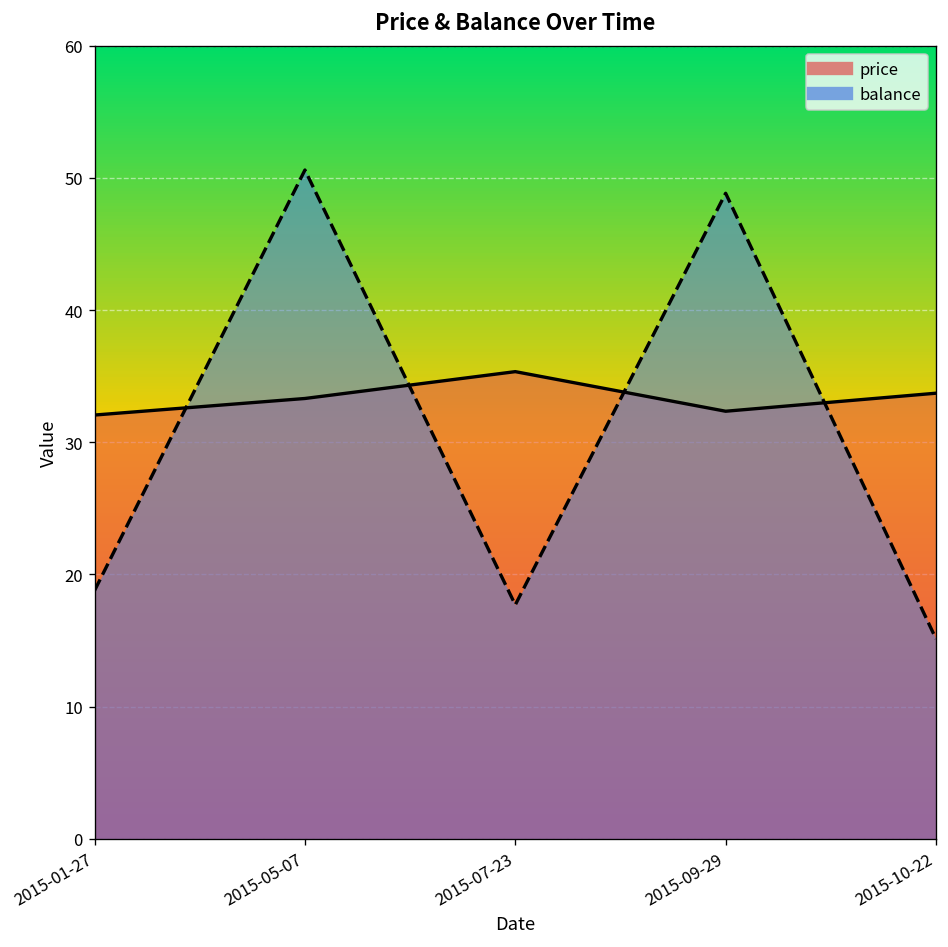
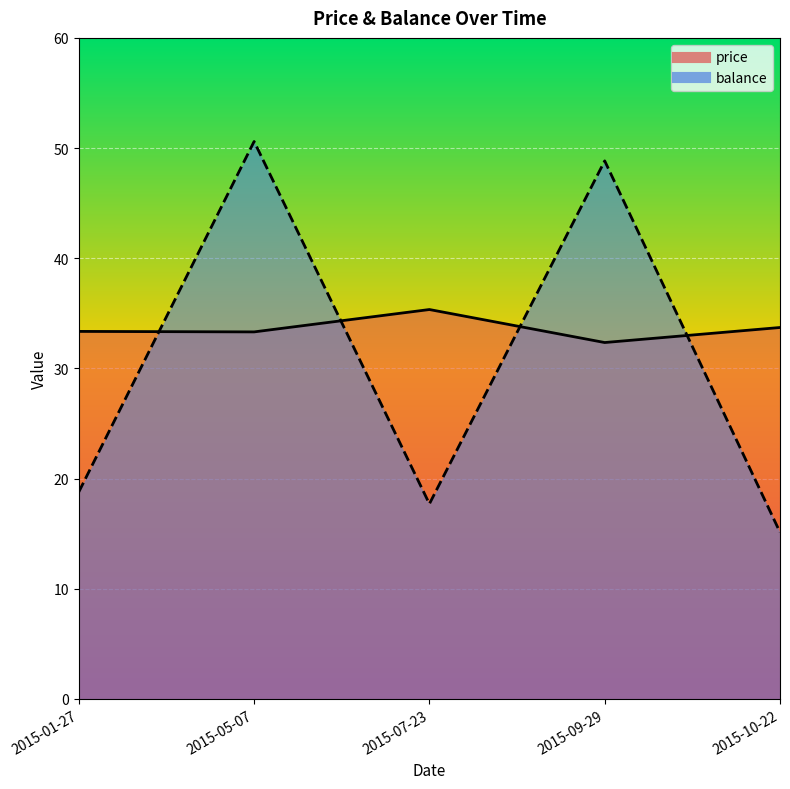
  {
    "price": {
-     "2015-01-27": 32.1,
+     "2015-01-27": 33.4,
      "2015-05-07": 33.3,
      "2015-07-23": 35.3,
      "2015-09-29": 32.3,
      "2015-10-22": 33.7
    },
    "balance": {
      "2015-01-27": 18.8,
      "2015-05-07": 50.6,
      "2015-07-23": 17.7,
      "2015-09-29": 48.8,
      "2015-10-22": 15.1
    }
  }
